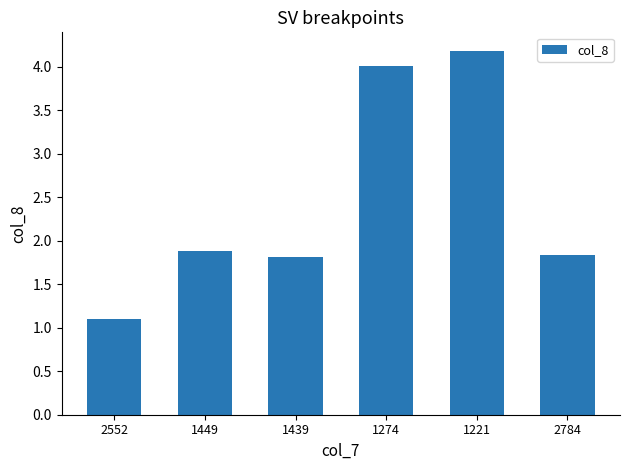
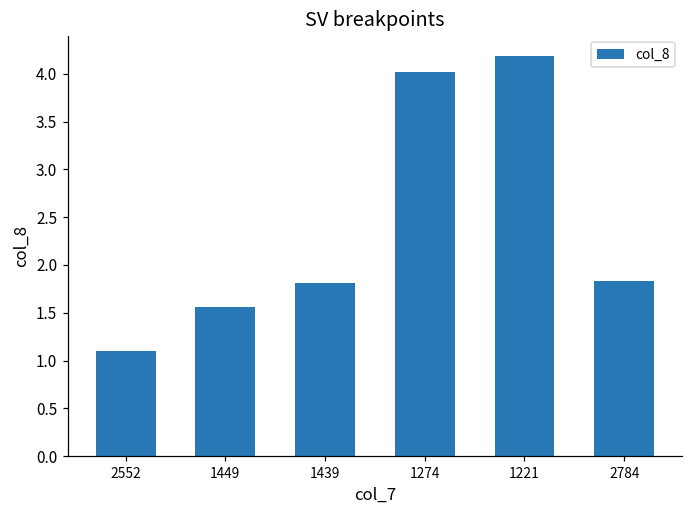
  {
    "2552": 1.1,
-   "1449": 1.9,
+   "1449": 1.6,
    "1439": 1.8,
    "1274": 4.0,
    "1221": 4.2,
    "2784": 1.8
  }
